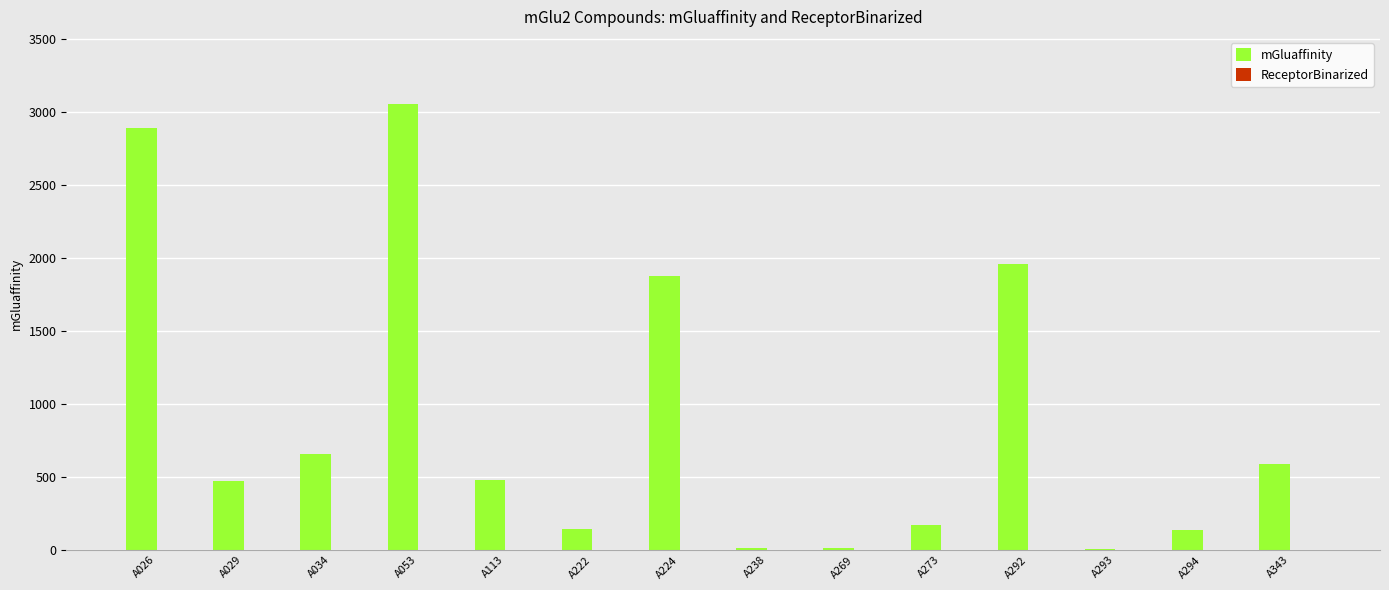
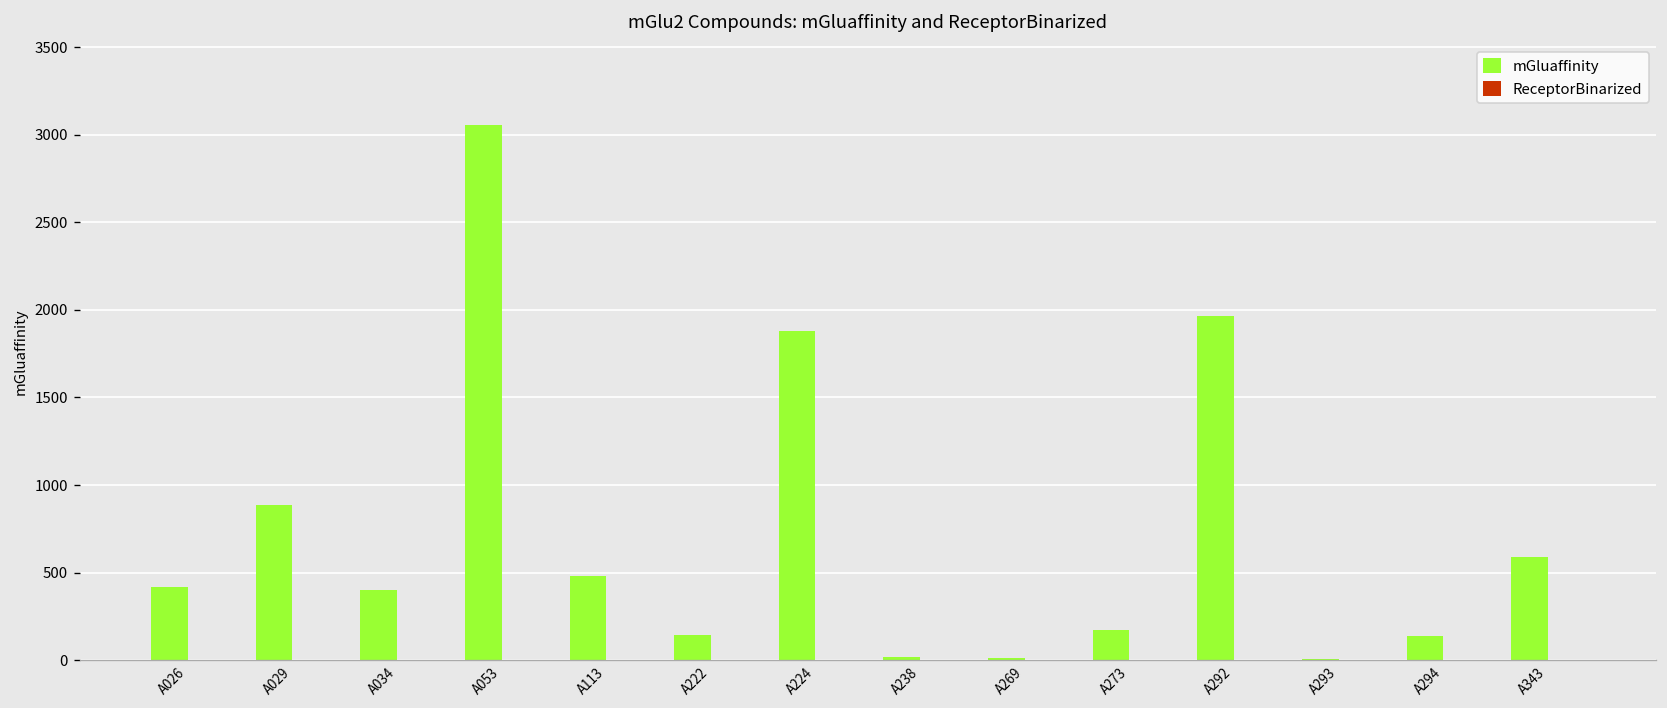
  {
    "mGluaffinity": {
-     "A026": 2890,
-     "A029": 480,
-     "A034": 660,
+     "A026": 420,
+     "A029": 890,
+     "A034": 400,
      "A053": 3060,
      "A113": 480,
      "A222": 150,
      "A224": 1880,
      "A273": 170,
      "A292": 1960,
      "A294": 140,
      "A343": 590
    },
    "ReceptorBinarized": {
      "A026": 0,
      "A029": 0,
      "A034": 0,
      "A053": 0,
      "A113": 0,
      "A222": 0,
      "A224": 0,
      "A238": 0,
      "A269": 0,
      "A273": 0,
      "A292": 0,
      "A293": 0,
      "A294": 0,
      "A343": 0
    }
  }
